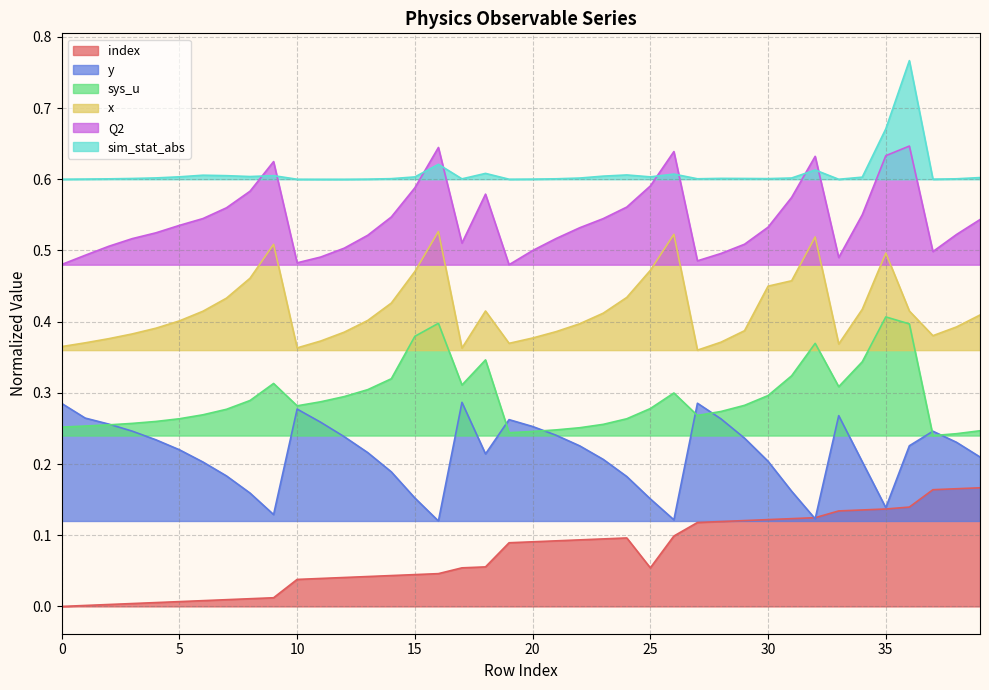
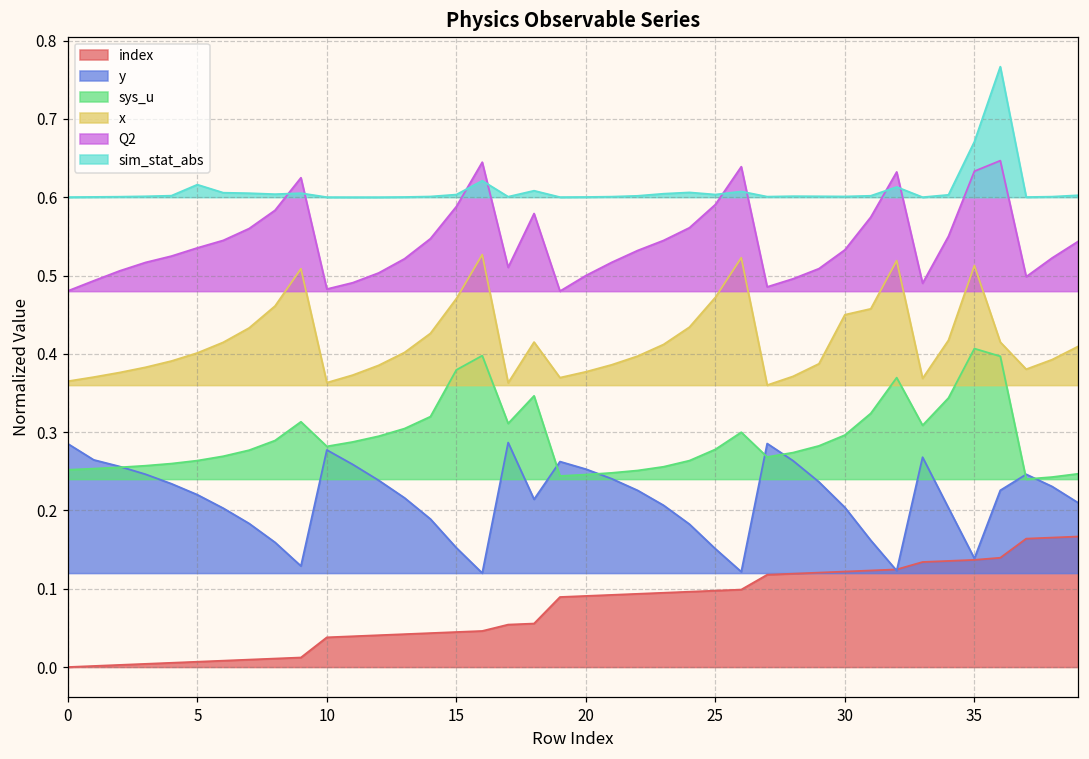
  {
    "index": {
      "0": 0.00,
      "5": 0.01,
      "10": 0.04,
      "15": 0.04,
      "20": 0.09,
-     "25": 0.05,
+     "25": 0.10,
      "30": 0.12
    },
    "y": {
      "0": 0.29,
      "5": 0.22,
      "10": 0.28,
      "15": 0.15,
      "20": 0.25,
      "25": 0.15,
      "30": 0.20
    },
    "sys_u": {
      "0": 0.25,
      "5": 0.26,
      "10": 0.28,
      "15": 0.38,
      "20": 0.25,
      "25": 0.28,
      "30": 0.30,
      "35": 0.41
    },
    "x": {
      "0": 0.36,
      "5": 0.40,
      "10": 0.36,
      "15": 0.47,
      "20": 0.38,
      "25": 0.47,
      "30": 0.45,
-     "35": 0.50
+     "35": 0.51
    },
    "Q2": {
      "0": 0.48,
      "5": 0.54,
      "10": 0.48,
      "15": 0.59,
      "20": 0.50,
      "25": 0.59,
      "30": 0.53,
      "35": 0.63
    },
    "sim_stat_abs": {
      "0": 0.60,
-     "5": 0.60,
+     "5": 0.62,
      "10": 0.60,
      "15": 0.60,
      "20": 0.60,
      "25": 0.60,
      "30": 0.60,
      "35": 0.67
    }
  }
